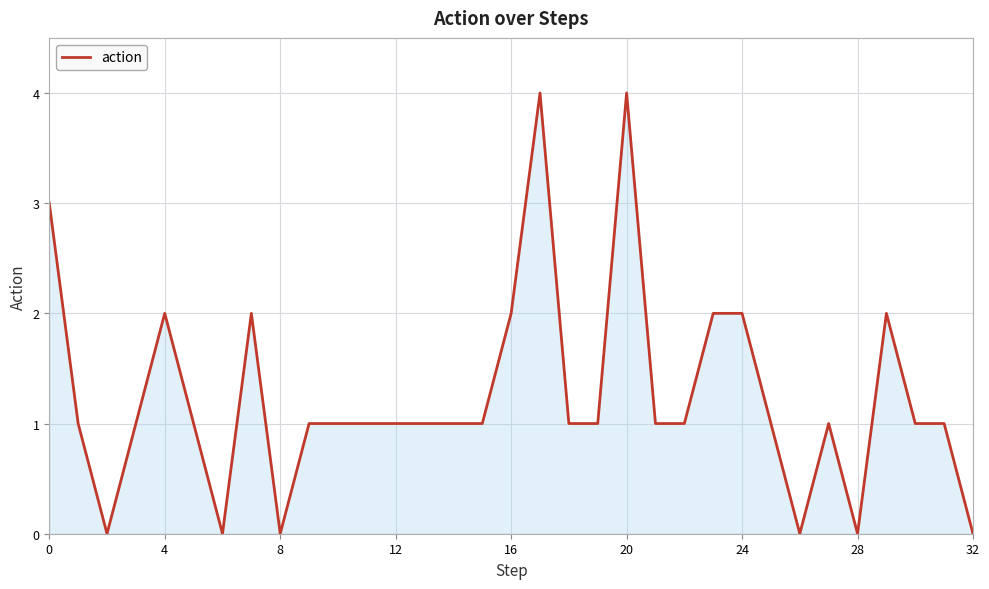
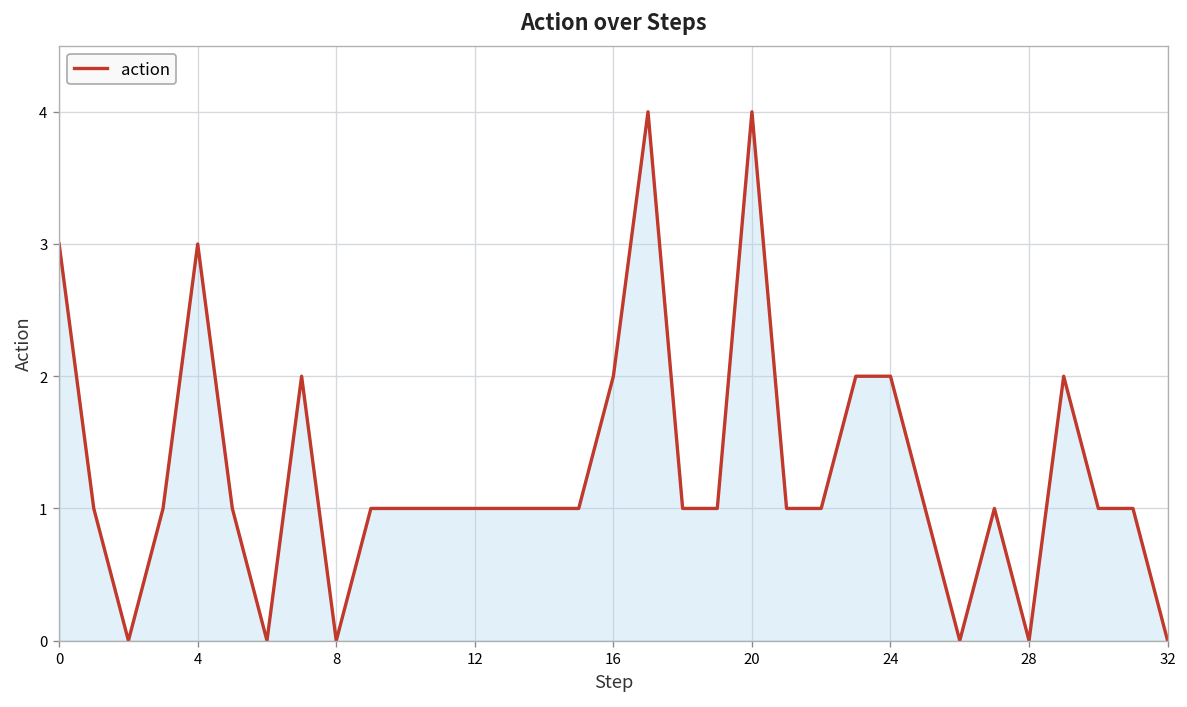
  {
    "0": 3,
-   "4": 2,
+   "4": 3,
    "8": 0,
    "12": 1,
    "16": 2,
    "20": 4,
    "24": 2,
    "28": 0,
    "32": 0
  }
